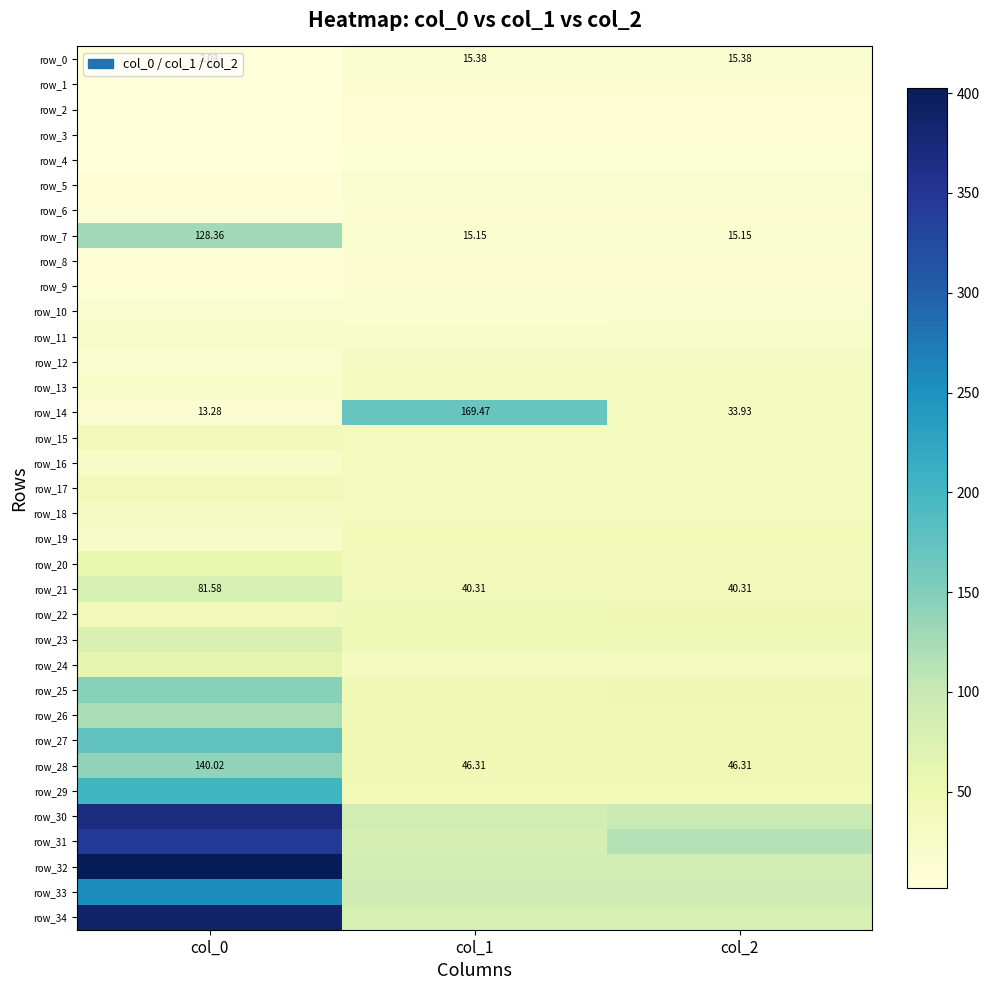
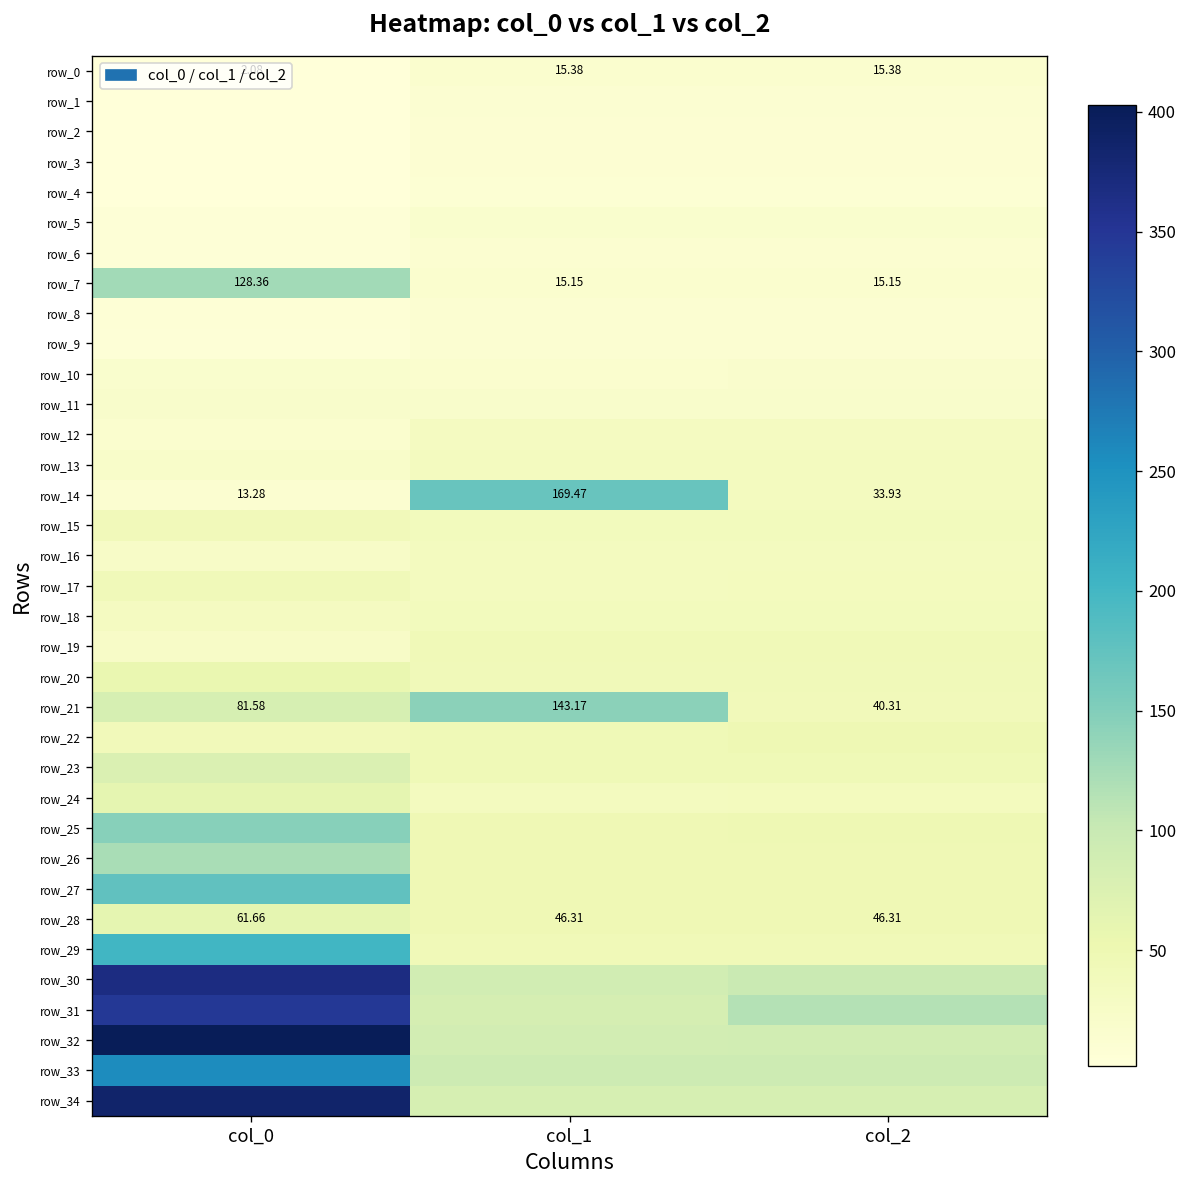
  {
    "row_0": {
      "col_1": 15.38,
      "col_2": 15.38
    },
    "row_7": {
      "col_0": 128.36,
      "col_1": 15.15,
      "col_2": 15.15
    },
    "row_14": {
      "col_0": 13.28,
      "col_1": 169.47,
      "col_2": 33.93
    },
    "row_21": {
      "col_0": 81.58,
-     "col_1": 40.31,
+     "col_1": 143.17,
      "col_2": 40.31
    },
    "row_28": {
-     "col_0": 140.02,
+     "col_0": 61.66,
      "col_1": 46.31,
      "col_2": 46.31
    }
  }
